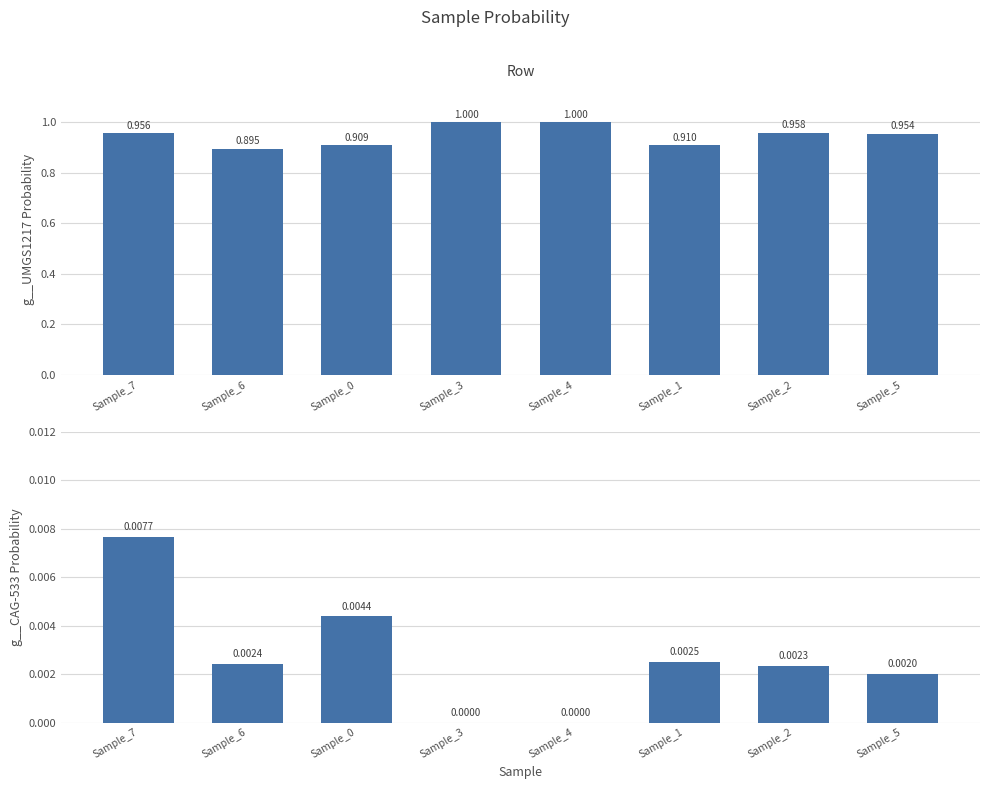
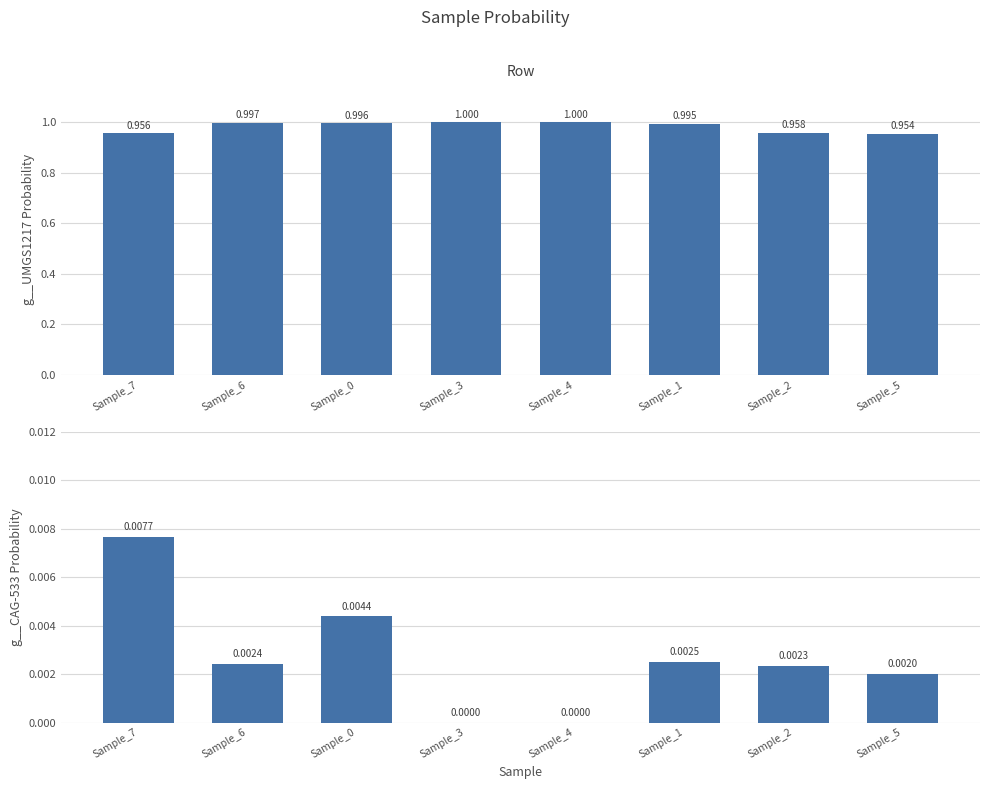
  {
    "Row": {
      "Sample_7": 0.956,
-     "Sample_6": 0.895,
-     "Sample_0": 0.909,
+     "Sample_6": 0.997,
+     "Sample_0": 0.996,
      "Sample_3": 1.000,
      "Sample_4": 1.000,
-     "Sample_1": 0.910,
+     "Sample_1": 0.995,
      "Sample_2": 0.958,
      "Sample_5": 0.954
    }
  }
